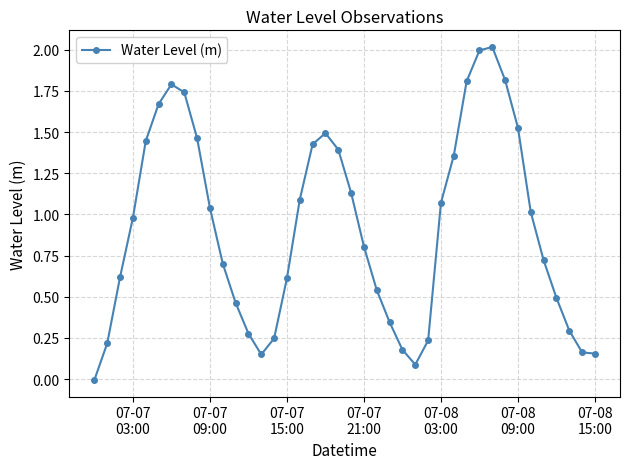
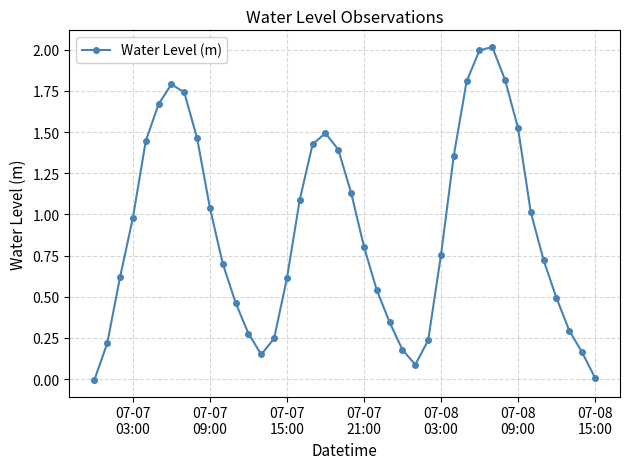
  {
    "07-07 03:00": 0.98,
    "07-07 09:00": 1.04,
    "07-07 15:00": 0.61,
    "07-07 21:00": 0.80,
-   "07-08 03:00": 1.07,
+   "07-08 03:00": 0.75,
    "07-08 09:00": 1.53,
-   "07-08 15:00": 0.15
+   "07-08 15:00": 0.01
  }
